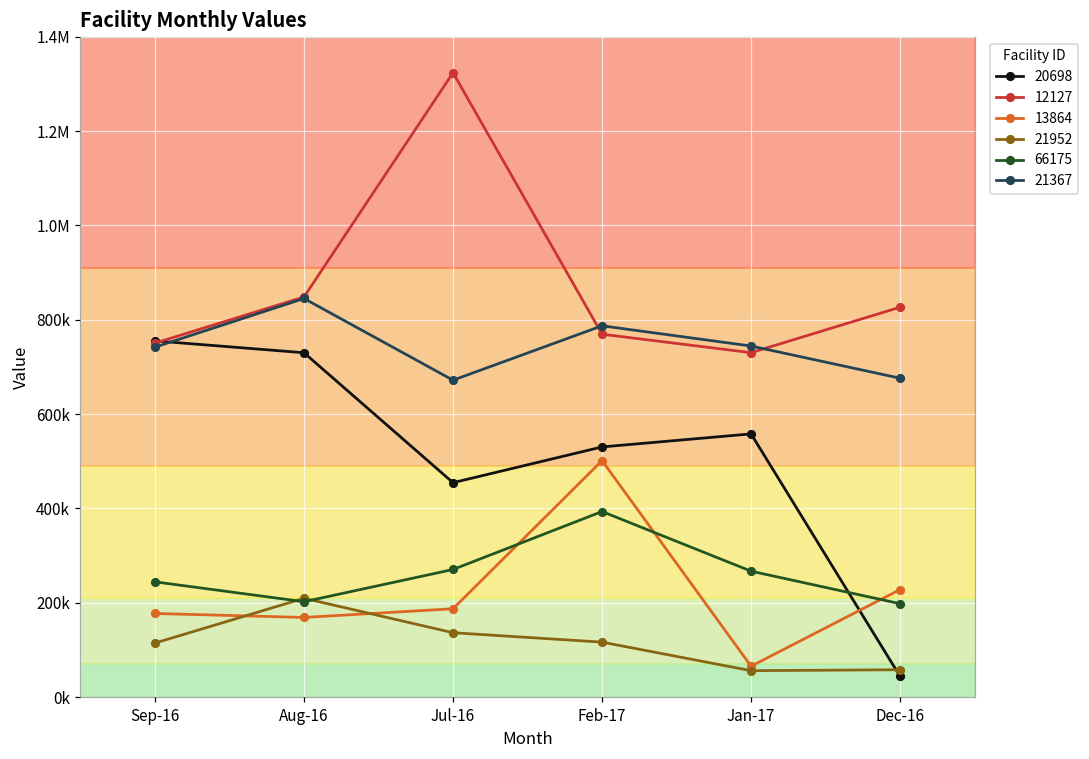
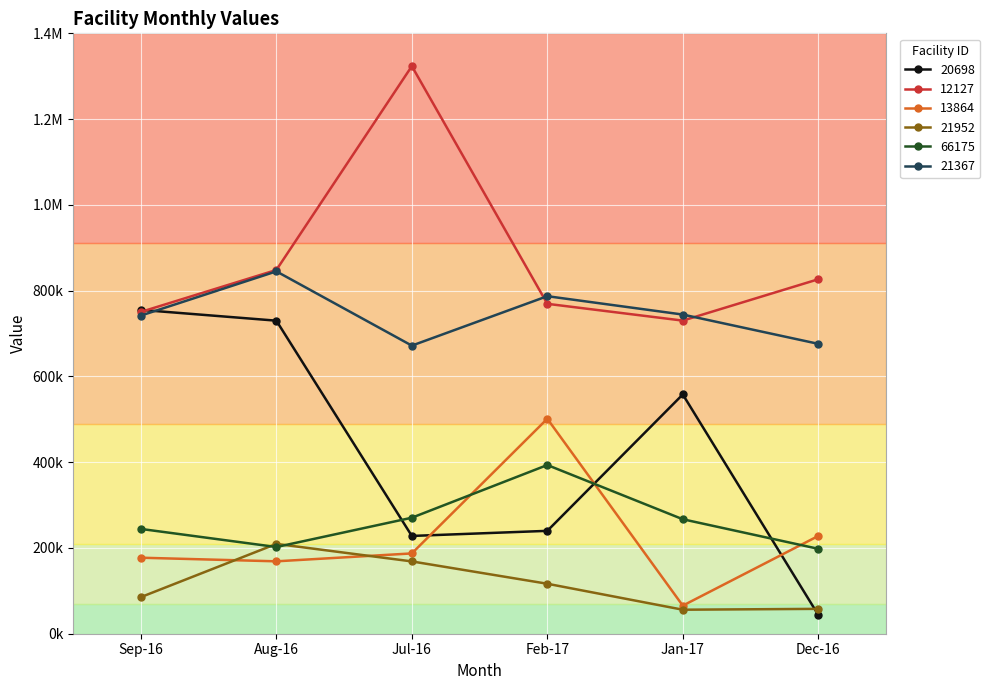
  {
    "20698": {
      "Aug-16": 730000,
-     "Jul-16": 450000,
-     "Feb-17": 530000,
+     "Jul-16": 230000,
+     "Feb-17": 240000,
      "Jan-17": 560000,
      "Dec-16": 40000
    },
    "21952": {
-     "Sep-16": 110000,
+     "Sep-16": 90000,
      "Aug-16": 210000,
-     "Jul-16": 140000,
+     "Jul-16": 170000,
      "Feb-17": 120000,
      "Jan-17": 60000,
      "Dec-16": 60000
    }
  }
